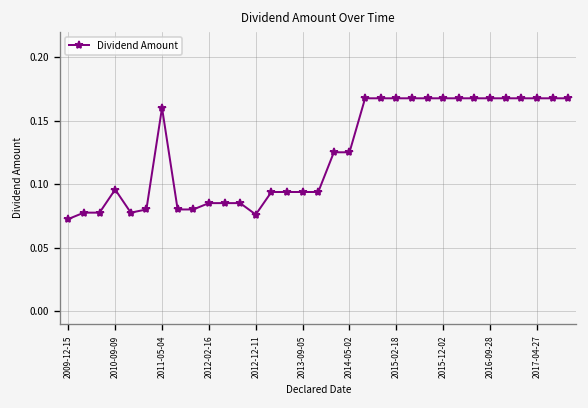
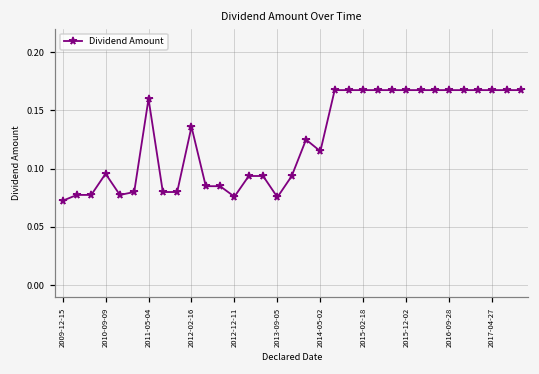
  {
    "2009-12-15": 0.073,
    "2010-09-09": 0.096,
    "2011-05-04": 0.160,
-   "2012-02-16": 0.085,
+   "2012-02-16": 0.136,
    "2012-12-11": 0.076,
-   "2013-09-05": 0.094,
-   "2014-05-02": 0.125,
+   "2013-09-05": 0.076,
+   "2014-05-02": 0.115,
    "2015-02-18": 0.168,
    "2015-12-02": 0.168,
    "2016-09-28": 0.168,
    "2017-04-27": 0.168
  }
